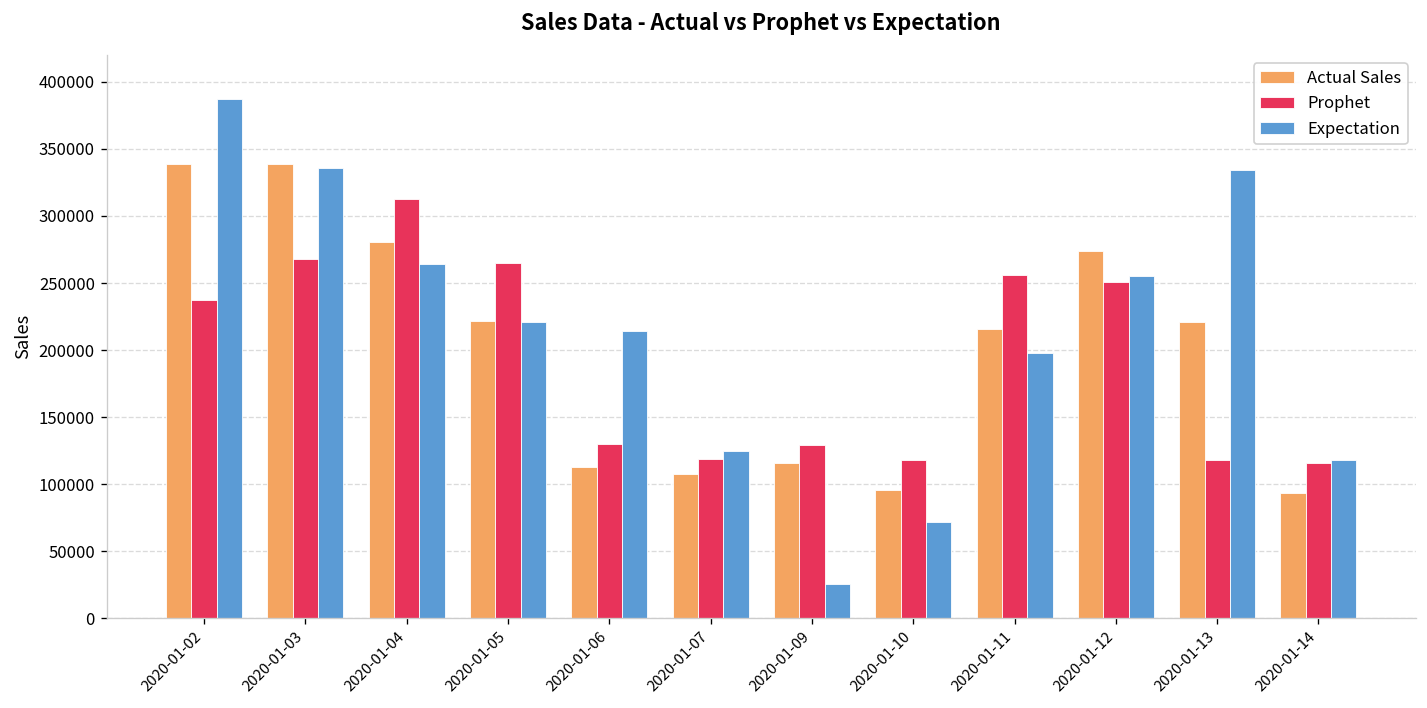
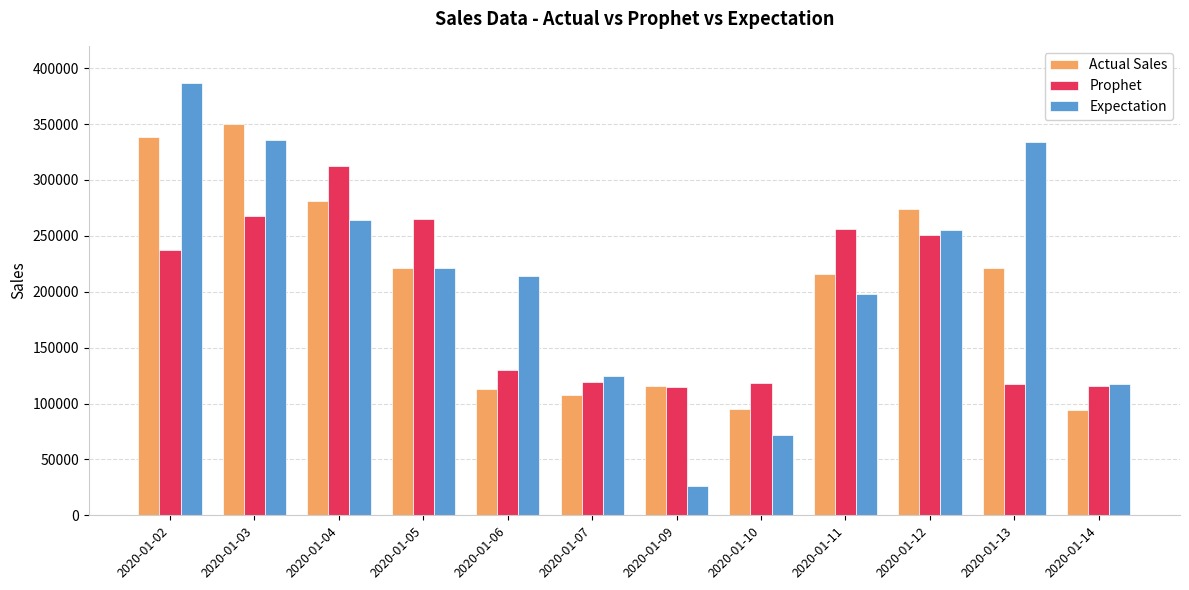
  {
    "Actual Sales": {
      "2020-01-02": 338000,
-     "2020-01-03": 339000,
+     "2020-01-03": 350000,
      "2020-01-04": 281000,
      "2020-01-05": 221000,
      "2020-01-06": 113000,
      "2020-01-07": 107000,
      "2020-01-09": 116000,
      "2020-01-10": 95000,
      "2020-01-11": 216000,
      "2020-01-12": 274000,
      "2020-01-13": 221000,
      "2020-01-14": 94000
    },
    "Prophet": {
      "2020-01-02": 237000,
      "2020-01-03": 268000,
      "2020-01-04": 313000,
      "2020-01-05": 265000,
      "2020-01-06": 130000,
      "2020-01-07": 119000,
-     "2020-01-09": 129000,
+     "2020-01-09": 115000,
      "2020-01-10": 118000,
      "2020-01-11": 256000,
      "2020-01-12": 251000,
      "2020-01-13": 118000,
      "2020-01-14": 116000
    },
    "Expectation": {
      "2020-01-02": 387000,
      "2020-01-03": 336000,
      "2020-01-04": 264000,
      "2020-01-05": 221000,
      "2020-01-06": 214000,
      "2020-01-07": 125000,
      "2020-01-09": 26000,
      "2020-01-10": 72000,
      "2020-01-11": 198000,
      "2020-01-12": 255000,
      "2020-01-13": 334000,
      "2020-01-14": 118000
    }
  }
